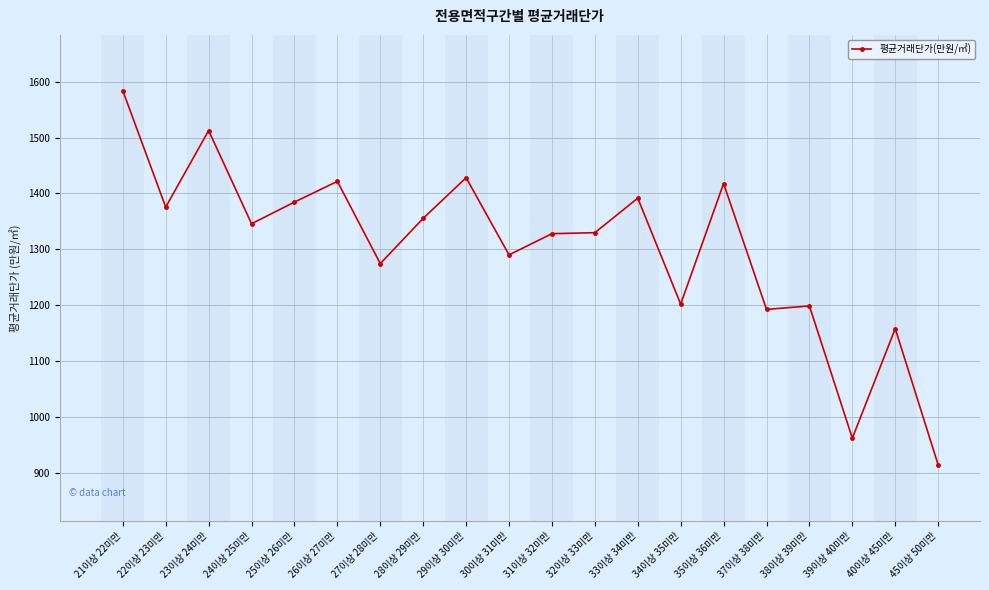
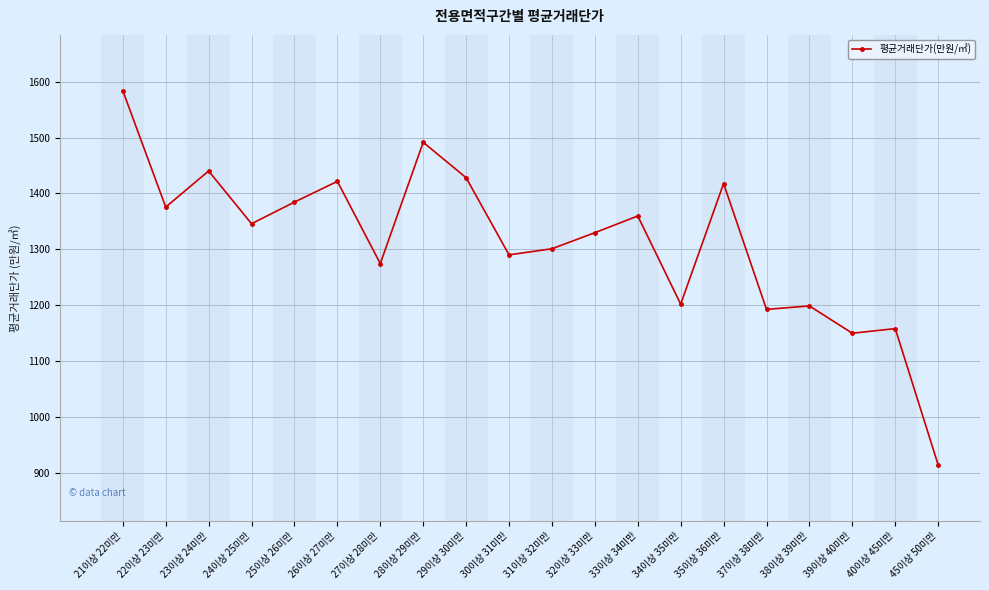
  {
    "21이상 22미만": 1580,
    "22이상 23미만": 1380,
-   "23이상 24미만": 1510,
+   "23이상 24미만": 1440,
    "24이상 25미만": 1350,
    "25이상 26미만": 1380,
    "26이상 27미만": 1420,
    "27이상 28미만": 1270,
-   "28이상 29미만": 1360,
+   "28이상 29미만": 1490,
    "29이상 30미만": 1430,
    "30이상 31미만": 1290,
-   "31이상 32미만": 1330,
+   "31이상 32미만": 1300,
    "32이상 33미만": 1330,
-   "33이상 34미만": 1390,
+   "33이상 34미만": 1360,
    "34이상 35미만": 1200,
    "35이상 36미만": 1420,
    "37이상 38미만": 1190,
    "38이상 39미만": 1200,
-   "39이상 40미만": 960,
+   "39이상 40미만": 1150,
    "40이상 45미만": 1160,
    "45이상 50미만": 910
  }
